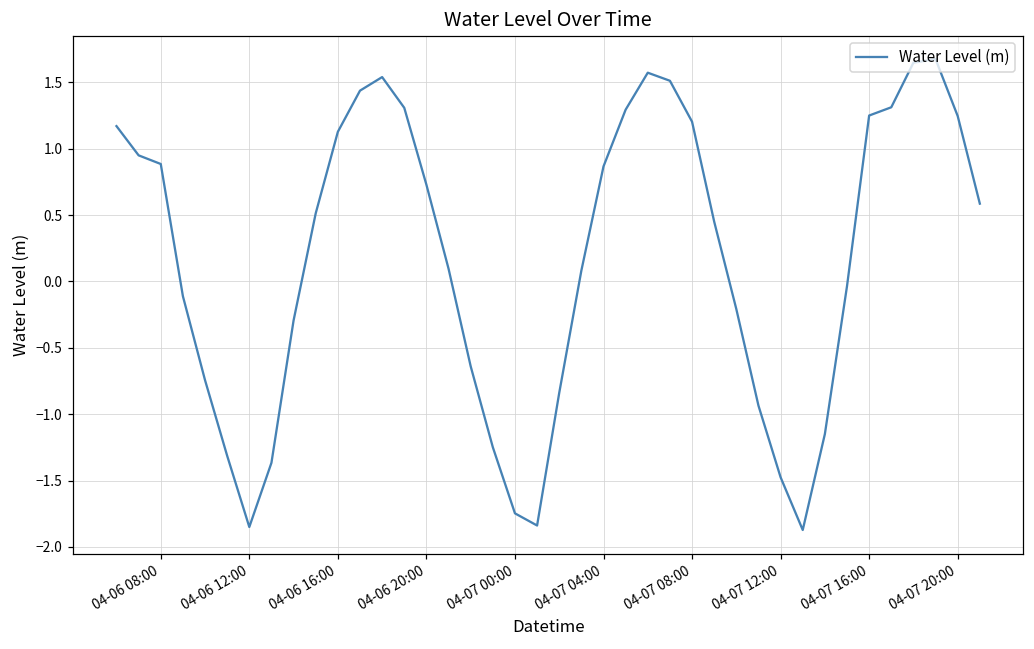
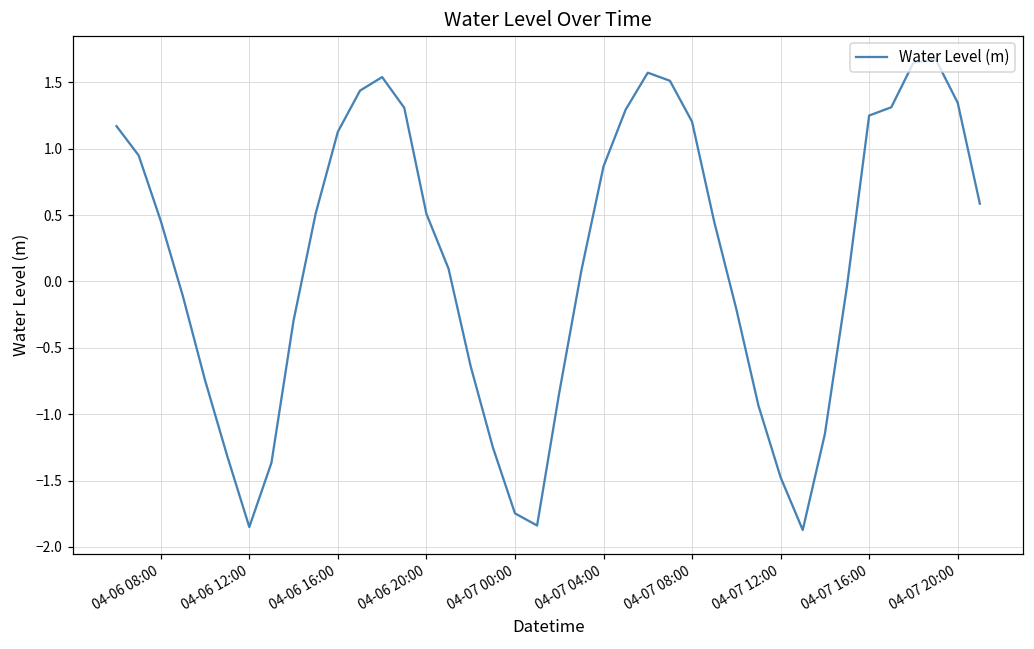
  {
-   "04-06 08:00": 0.88,
+   "04-06 08:00": 0.46,
    "04-06 12:00": -1.85,
    "04-06 16:00": 1.13,
-   "04-06 20:00": 0.73,
+   "04-06 20:00": 0.51,
    "04-07 00:00": -1.75,
    "04-07 04:00": 0.87,
    "04-07 08:00": 1.20,
    "04-07 12:00": -1.48,
    "04-07 16:00": 1.25,
-   "04-07 20:00": 1.25
+   "04-07 20:00": 1.35
  }
